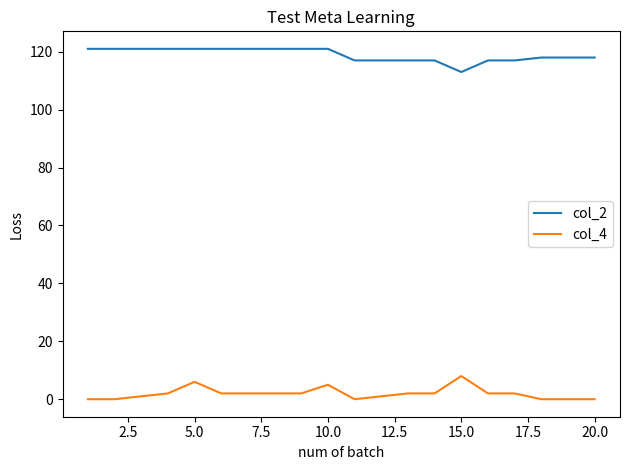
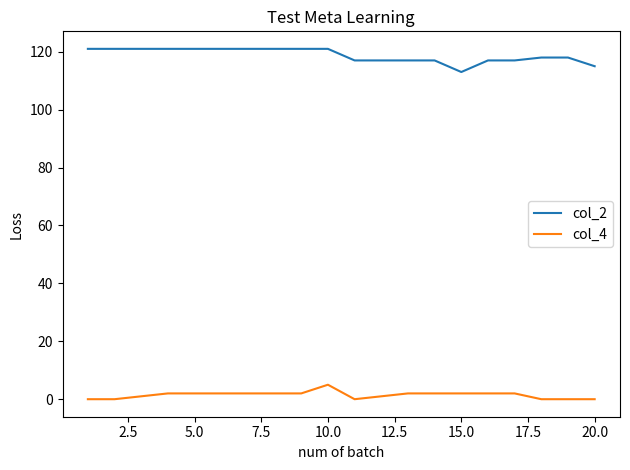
  {
    "col_2": {
      "5.0": 121,
      "10.0": 121,
      "15.0": 113,
-     "20.0": 118
+     "20.0": 115
    },
    "col_4": {
-     "5.0": 6,
+     "5.0": 2,
      "10.0": 5,
-     "15.0": 8,
+     "15.0": 2,
      "20.0": 0
    }
  }
